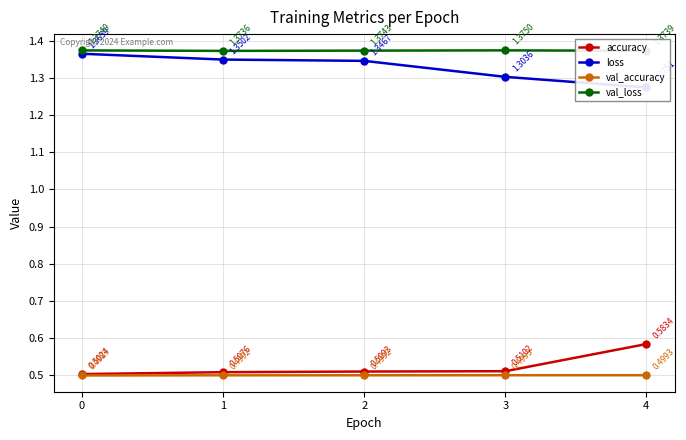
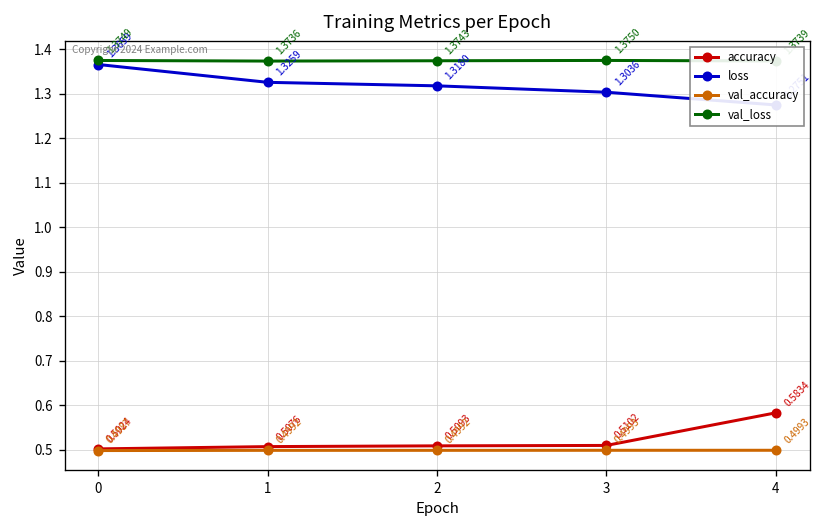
  {
    "accuracy": {
      "4": 0.5834
    },
    "loss": {
-     "1": 1.3502,
-     "2": 1.3467,
+     "1": 1.3259,
+     "2": 1.3180,
      "3": 1.3036
    },
    "val_accuracy": {
      "4": 0.4993
    },
    "val_loss": {
      "2": 1.3743,
      "3": 1.3750
    }
  }
